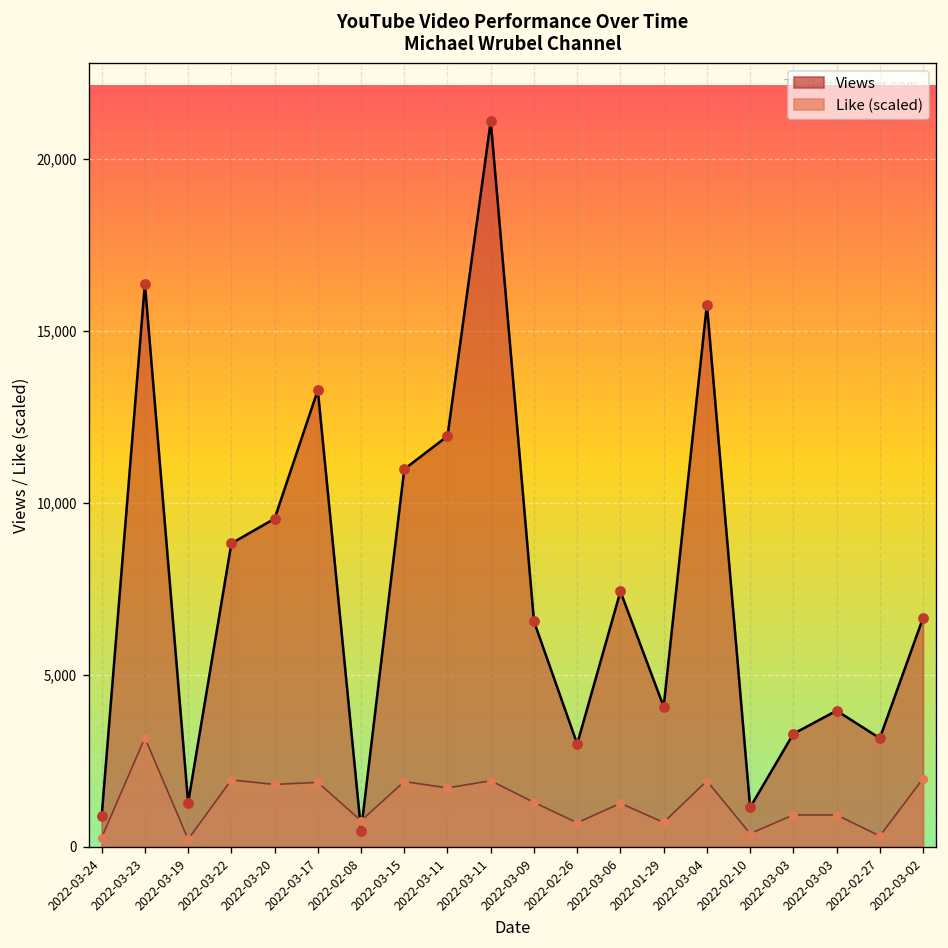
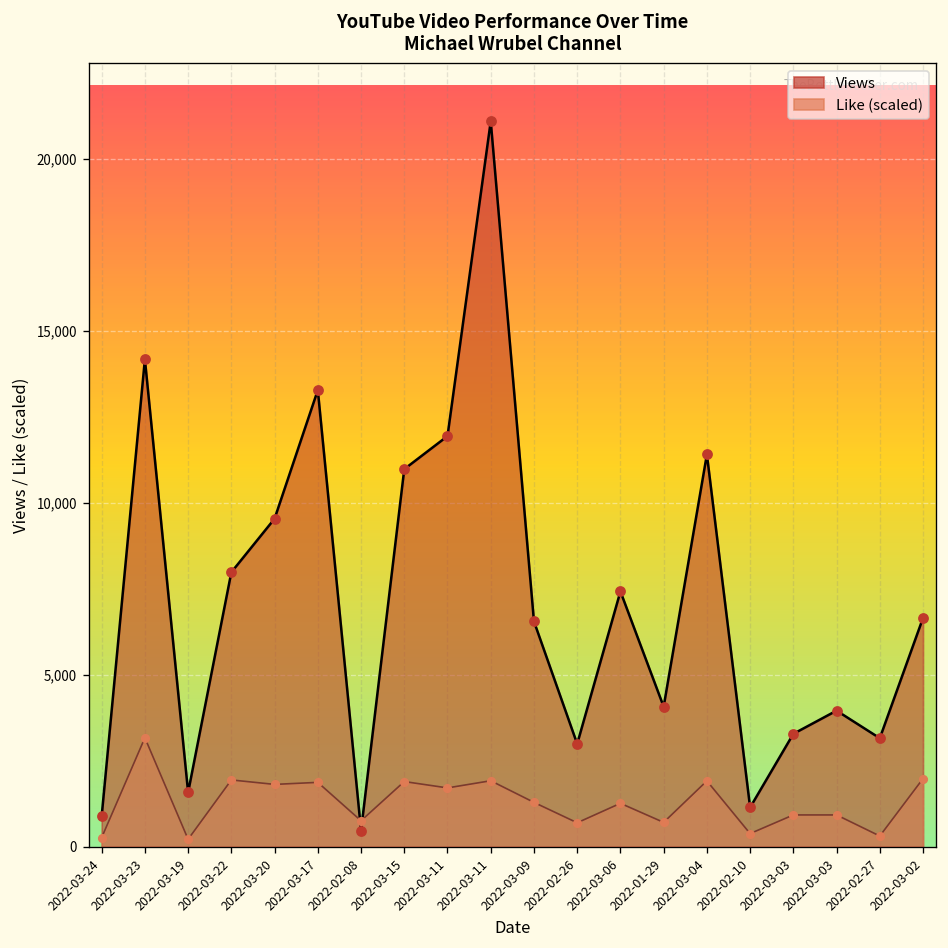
  {
    "Views": {
      "2022-03-24": "900",
-     "2022-03-23": "16,400",
-     "2022-03-19": "1,300",
-     "2022-03-22": "8,800",
+     "2022-03-23": "14,200",
+     "2022-03-19": "1,600",
+     "2022-03-22": "8,000",
      "2022-03-20": "9,500",
      "2022-03-17": "13,300",
      "2022-02-08": "500",
      "2022-03-15": "11,000",
      "2022-03-09": "6,600",
      "2022-02-26": "3,000",
      "2022-03-06": "7,400",
      "2022-01-29": "4,100",
-     "2022-03-04": "15,800",
+     "2022-03-04": "11,400",
      "2022-02-10": "1,100",
      "2022-02-27": "3,200",
      "2022-03-02": "6,700"
    }
  }
